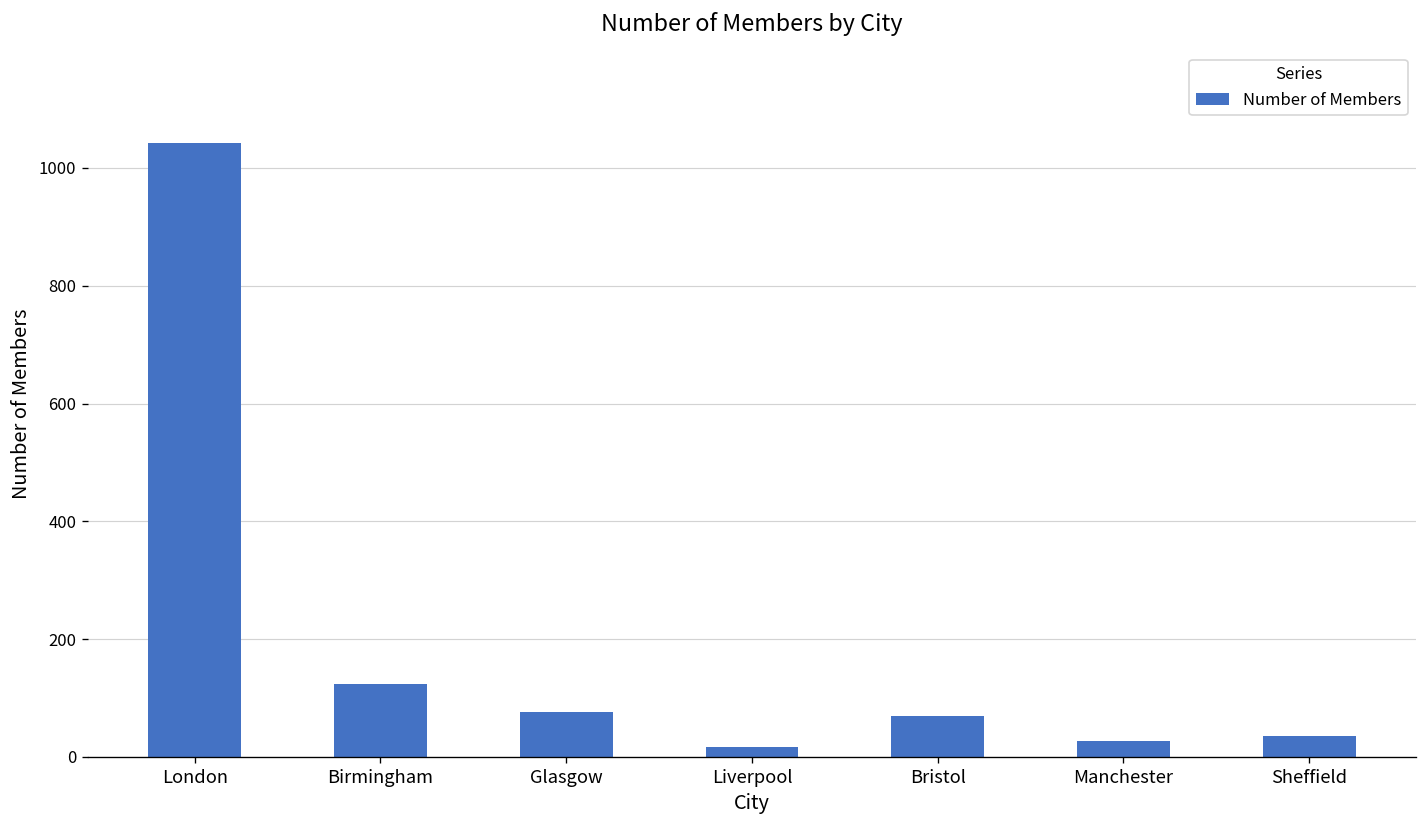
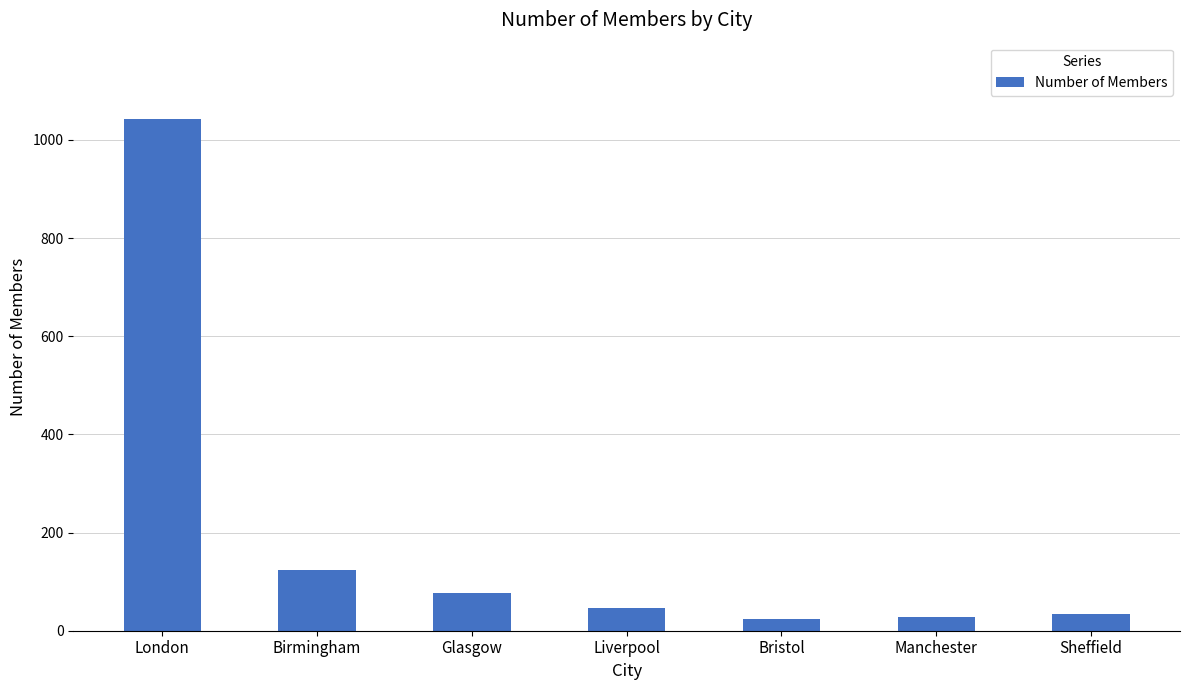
  {
    "London": 1040,
    "Birmingham": 120,
    "Glasgow": 80,
-   "Liverpool": 20,
-   "Bristol": 70,
+   "Liverpool": 50,
+   "Bristol": 20,
    "Manchester": 30,
    "Sheffield": 40
  }
